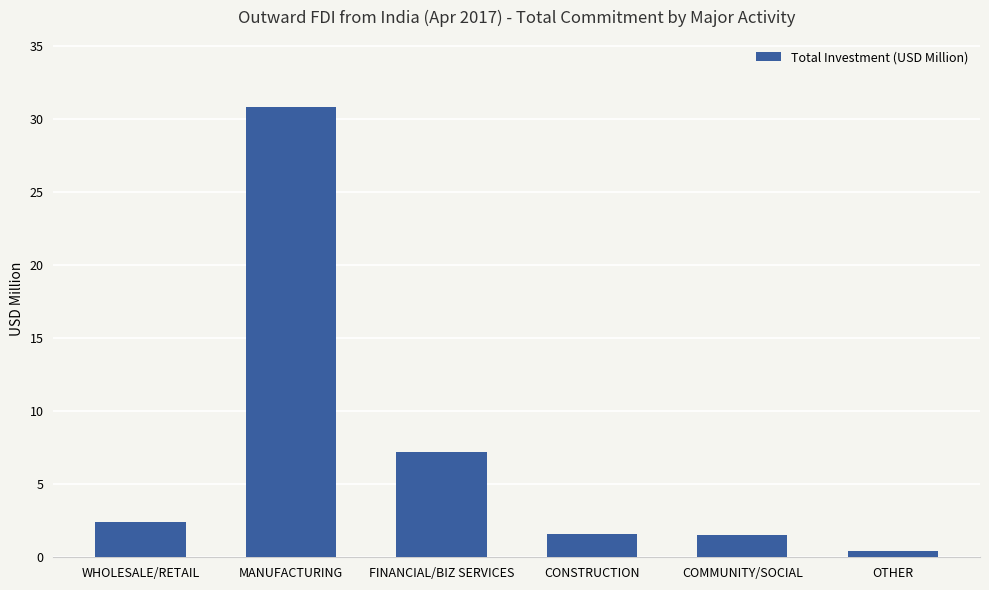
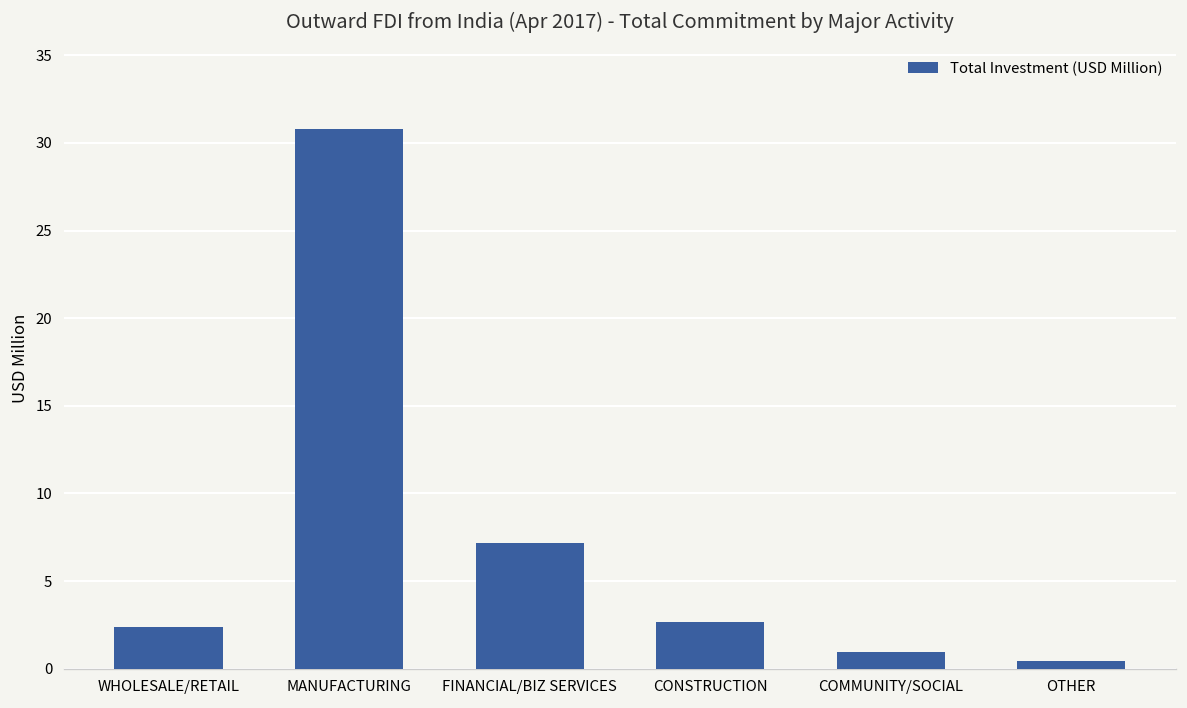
  {
    "WHOLESALE/RETAIL": 2.4,
    "MANUFACTURING": 30.8,
    "FINANCIAL/BIZ SERVICES": 7.2,
-   "CONSTRUCTION": 1.6,
-   "COMMUNITY/SOCIAL": 1.5,
+   "CONSTRUCTION": 2.7,
+   "COMMUNITY/SOCIAL": 0.9,
    "OTHER": 0.4
  }
